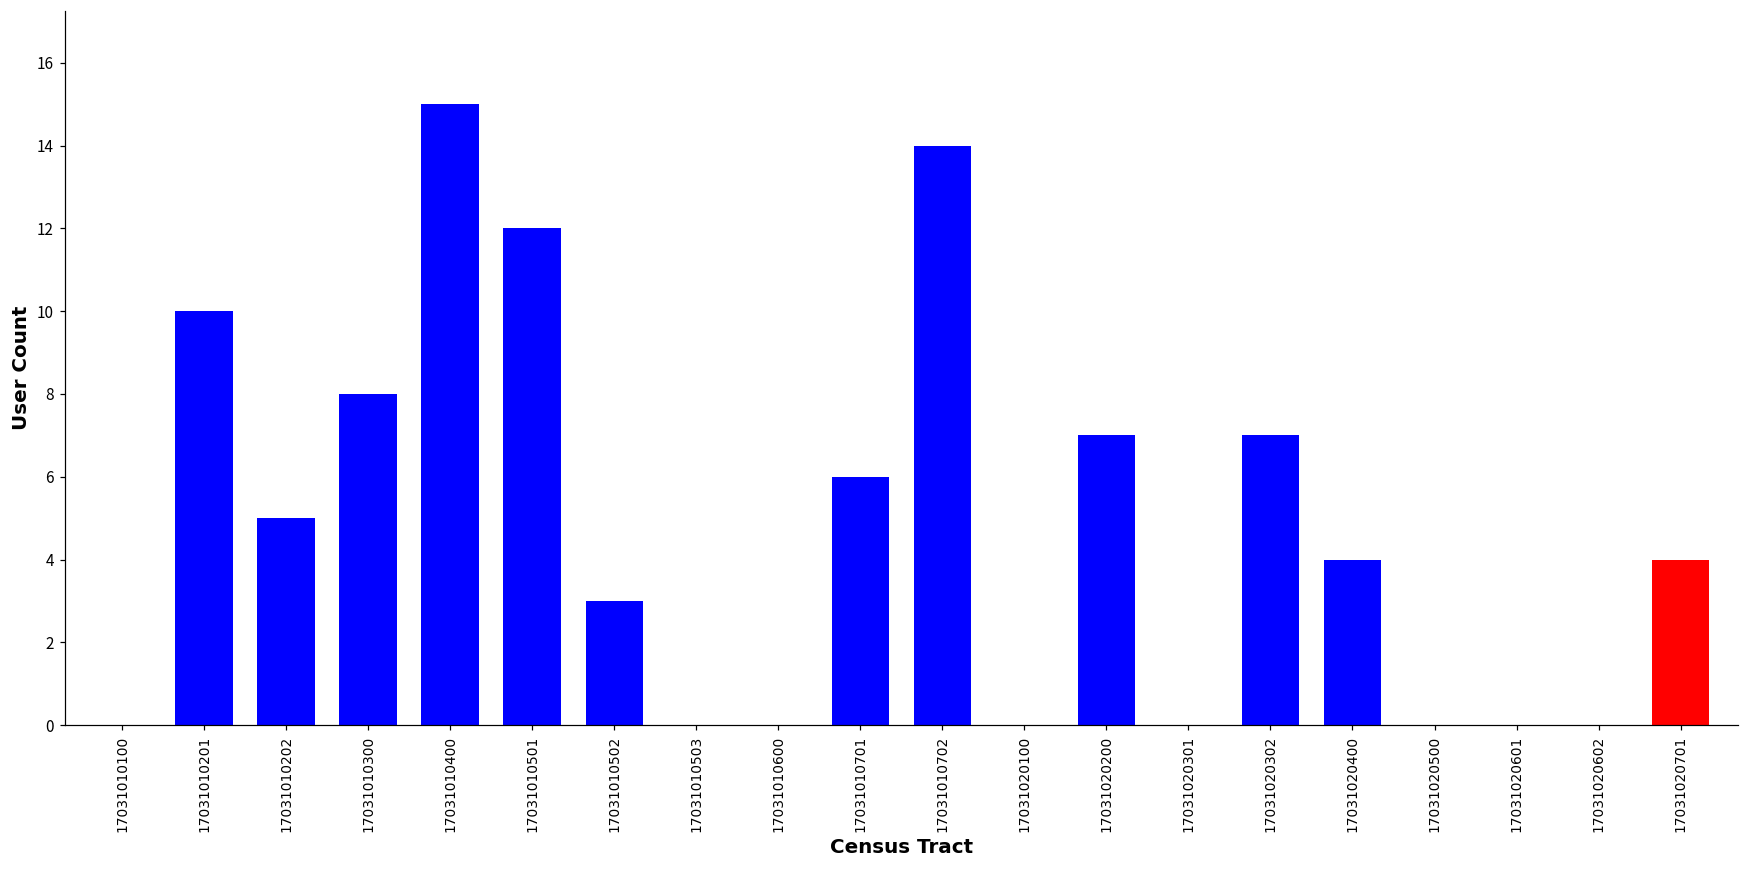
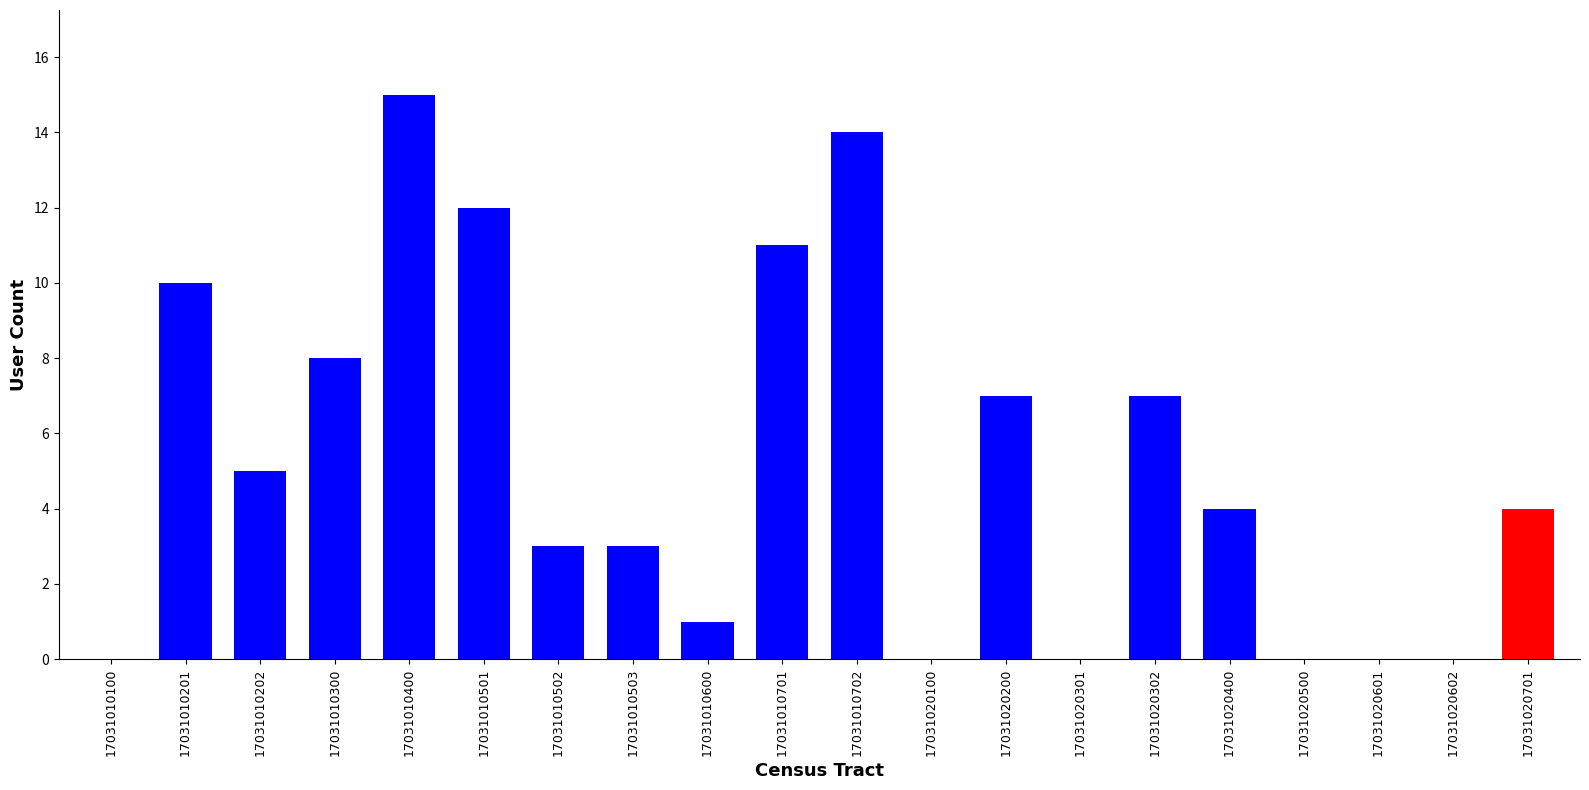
  {
    "17031010100": 0,
    "17031010201": 10,
    "17031010202": 5,
    "17031010300": 8,
    "17031010400": 15,
    "17031010501": 12,
    "17031010502": 3,
-   "17031010503": 0,
-   "17031010600": 0,
-   "17031010701": 6,
+   "17031010503": 3,
+   "17031010600": 1,
+   "17031010701": 11,
    "17031010702": 14,
    "17031020100": 0,
    "17031020200": 7,
    "17031020301": 0,
    "17031020302": 7,
    "17031020400": 4,
    "17031020500": 0,
    "17031020601": 0,
    "17031020602": 0,
    "17031020701": 4
  }
